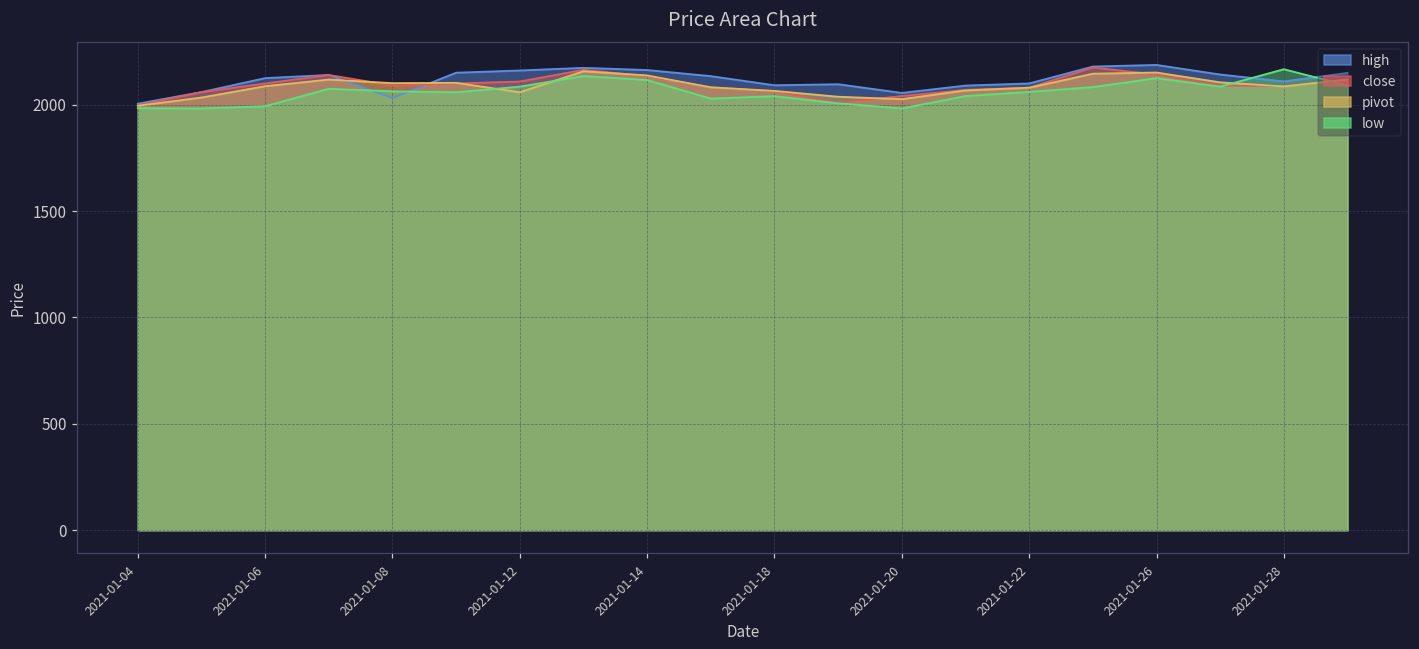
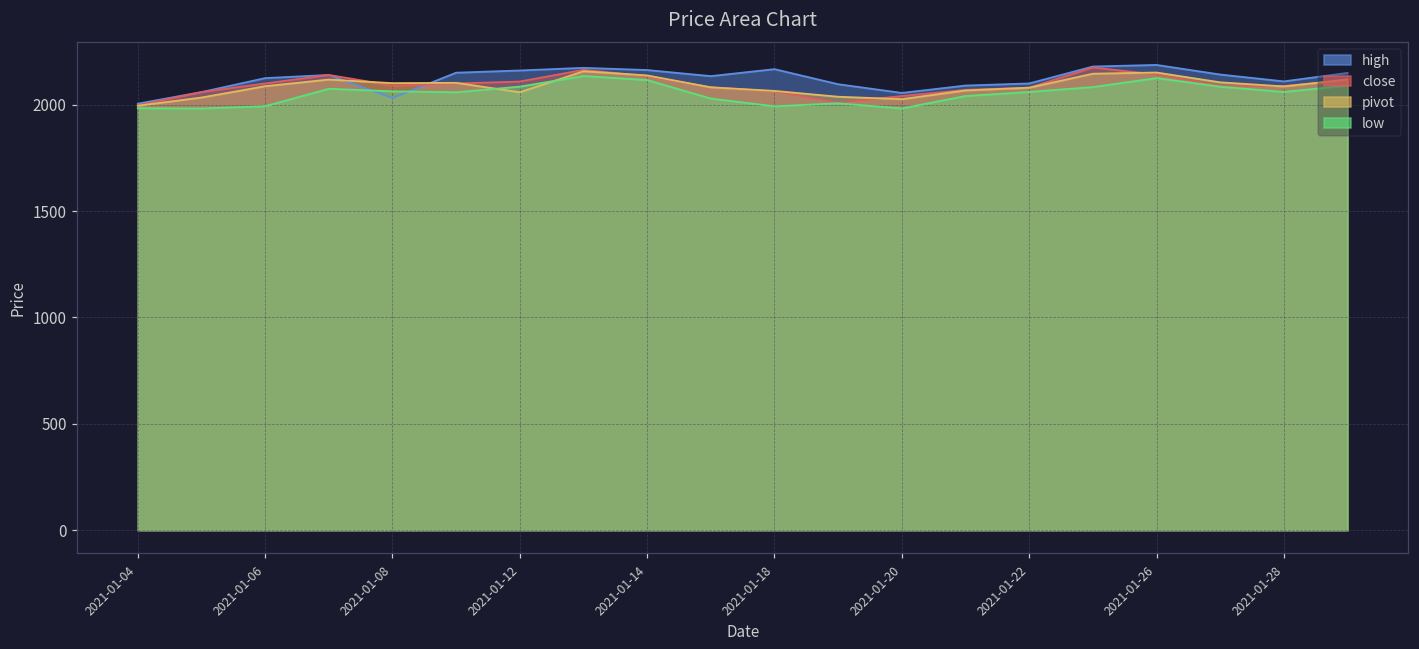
  {
    "high": {
      "2021-01-06": 2130,
      "2021-01-08": 2030,
      "2021-01-12": 2160,
      "2021-01-14": 2160,
-     "2021-01-18": 2090,
+     "2021-01-18": 2170,
      "2021-01-20": 2060,
      "2021-01-22": 2100,
      "2021-01-26": 2190,
      "2021-01-28": 2110
    },
    "close": {
      "2021-01-12": 2110,
      "2021-01-20": 2040
    },
    "pivot": {
      "2021-01-12": 2060,
      "2021-01-20": 2030
    },
    "low": {
      "2021-01-06": 1990,
      "2021-01-08": 2060,
      "2021-01-12": 2090,
      "2021-01-14": 2120,
-     "2021-01-18": 2040,
+     "2021-01-18": 1990,
      "2021-01-20": 1980,
      "2021-01-22": 2060,
      "2021-01-26": 2130,
-     "2021-01-28": 2170
+     "2021-01-28": 2060
    }
  }
